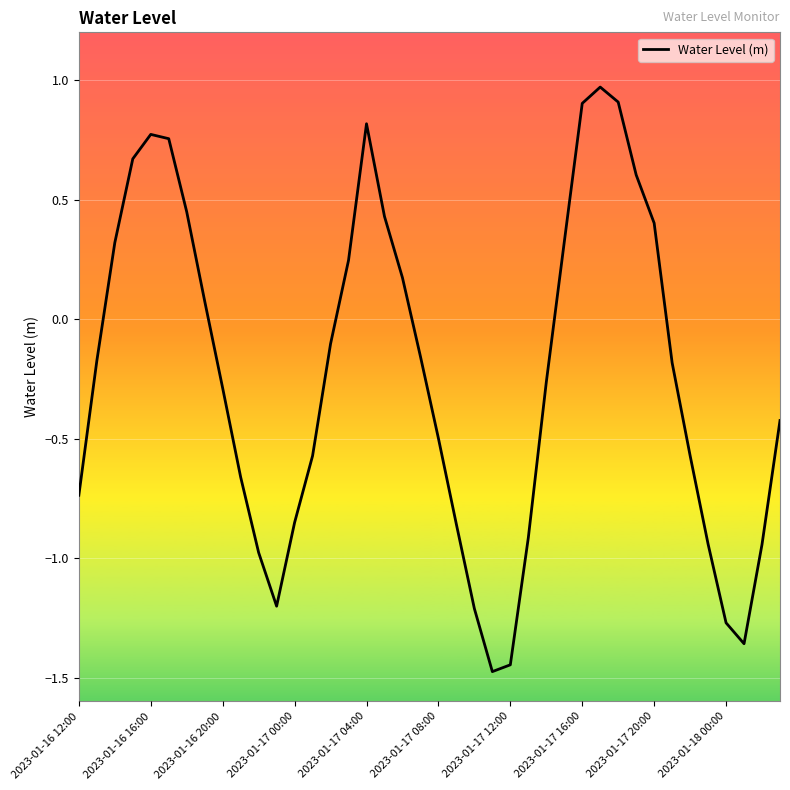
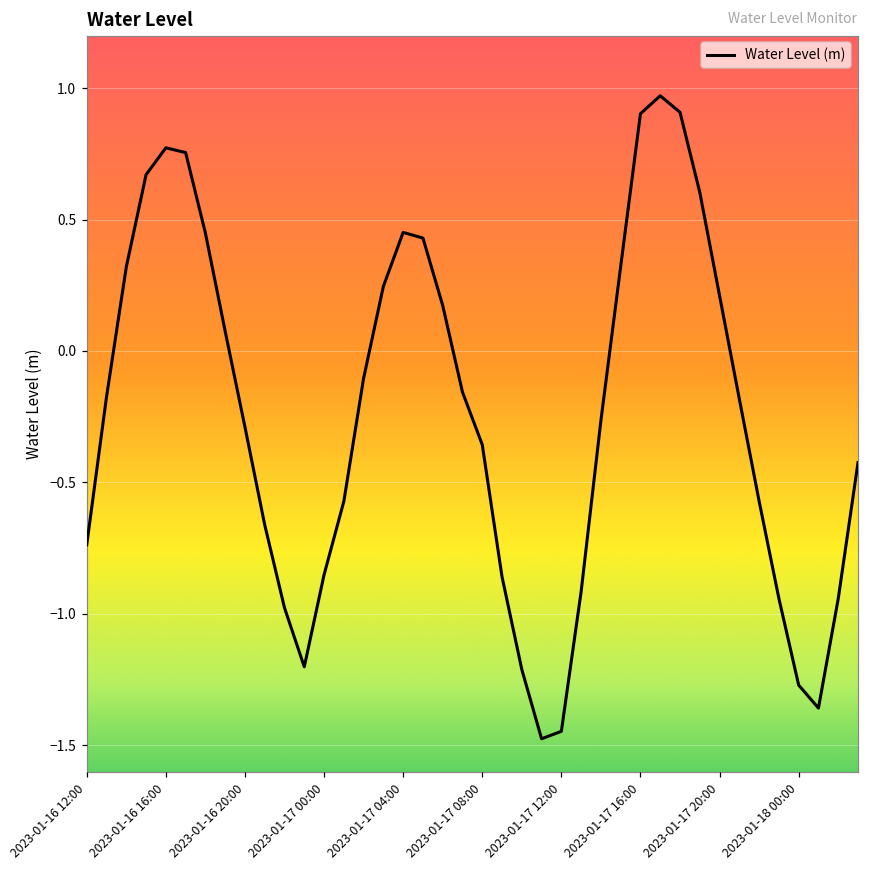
  {
    "2023-01-16 12:00": -0.74,
    "2023-01-16 16:00": 0.77,
    "2023-01-16 20:00": -0.29,
    "2023-01-17 00:00": -0.85,
-   "2023-01-17 04:00": 0.82,
-   "2023-01-17 08:00": -0.50,
+   "2023-01-17 04:00": 0.45,
+   "2023-01-17 08:00": -0.36,
    "2023-01-17 12:00": -1.45,
    "2023-01-17 16:00": 0.90,
-   "2023-01-17 20:00": 0.40,
+   "2023-01-17 20:00": 0.21,
    "2023-01-18 00:00": -1.27
  }
